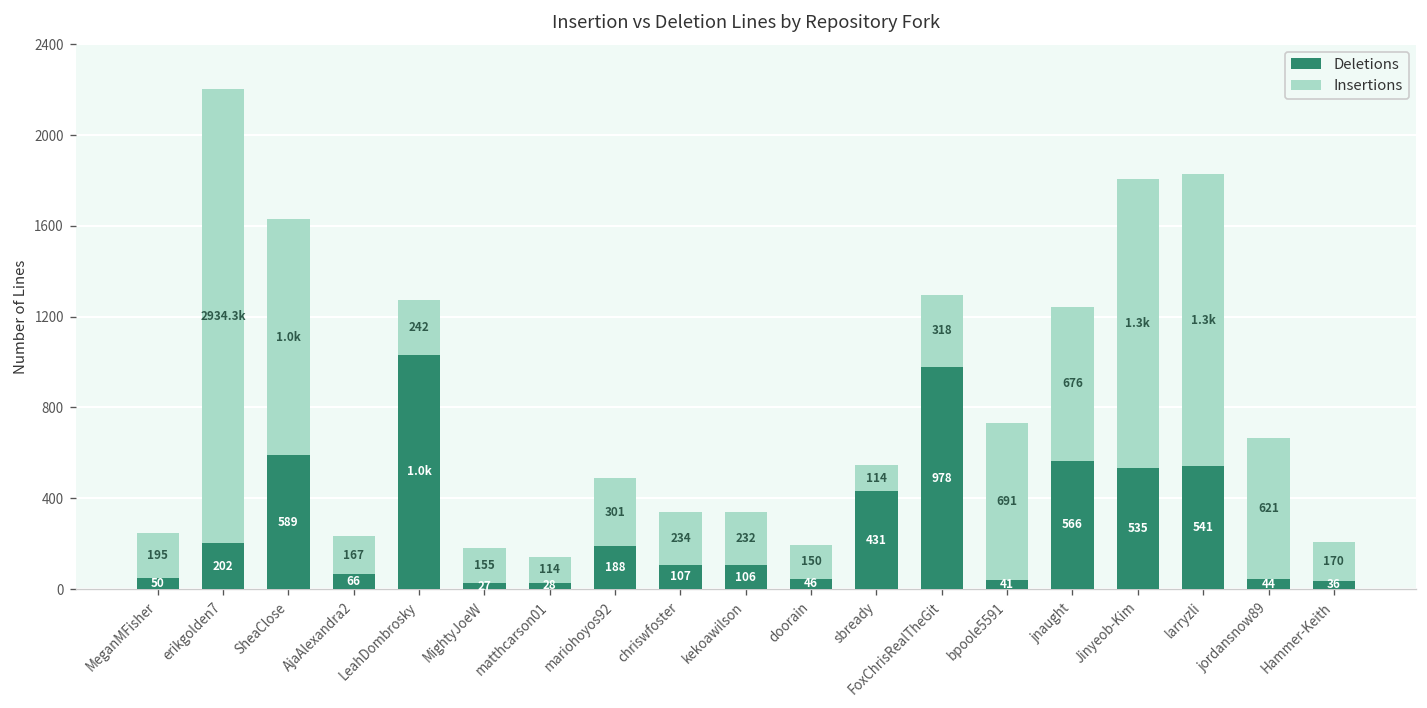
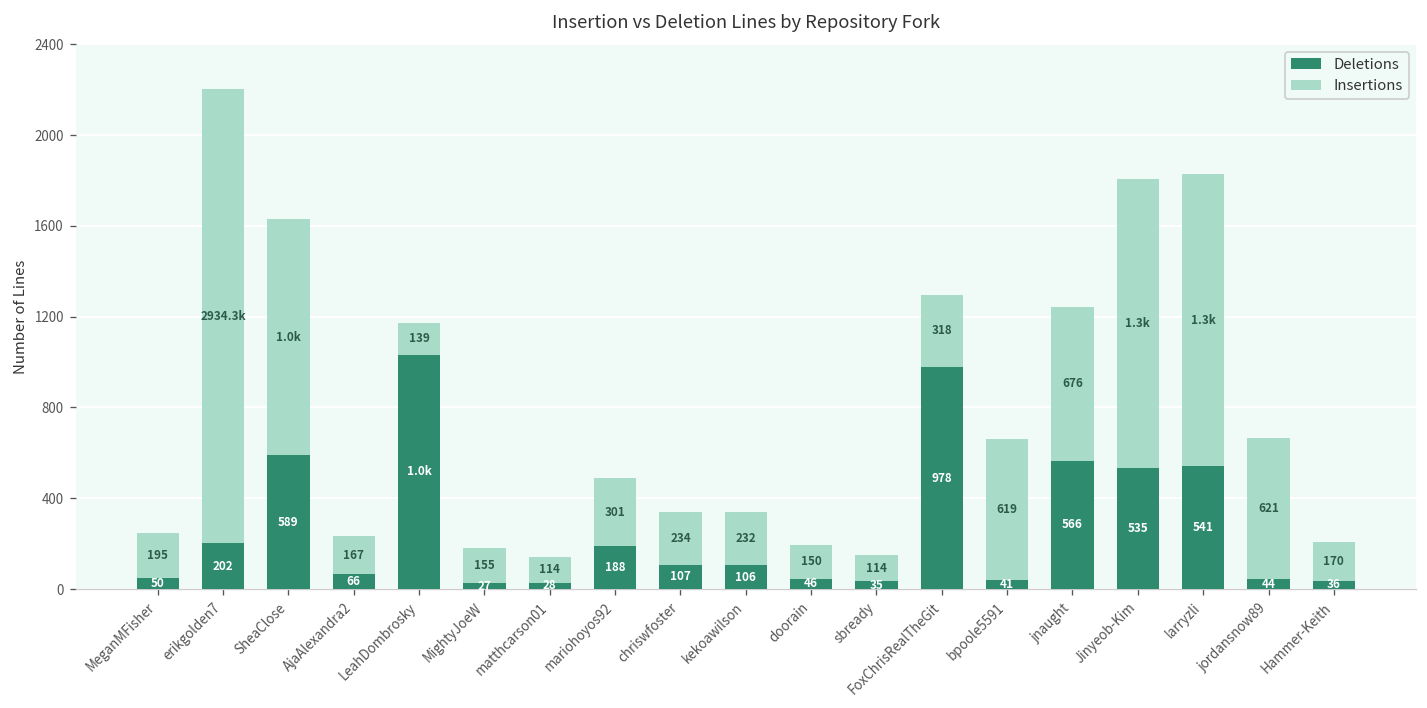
  {
    "Deletions": {
      "MeganMFisher": "50",
      "erikgolden7": "202",
      "SheaClose": "589",
      "AjaAlexandra2": "66",
      "LeahDombrosky": "1.0k",
      "MightyJoeW": "27",
      "matthcarson01": "28",
      "mariohoyos92": "188",
      "chriswfoster": "107",
      "kekoawilson": "106",
      "doorain": "46",
-     "sbready": "431",
+     "sbready": "35",
      "FoxChrisRealTheGit": "978",
      "bpoole5591": "41",
      "jnaught": "566",
      "Jinyeob-Kim": "535",
      "larryzli": "541",
      "jordansnow89": "44",
      "Hammer-Keith": "36"
    },
    "Insertions": {
      "MeganMFisher": "195",
      "SheaClose": "1.0k",
      "AjaAlexandra2": "167",
-     "LeahDombrosky": "242",
+     "LeahDombrosky": "139",
      "MightyJoeW": "155",
      "matthcarson01": "114",
      "mariohoyos92": "301",
      "chriswfoster": "234",
      "kekoawilson": "232",
      "doorain": "150",
      "sbready": "114",
      "FoxChrisRealTheGit": "318",
-     "bpoole5591": "691",
+     "bpoole5591": "619",
      "jnaught": "676",
      "Jinyeob-Kim": "1.3k",
      "larryzli": "1.3k",
      "jordansnow89": "621",
      "Hammer-Keith": "170"
    }
  }
